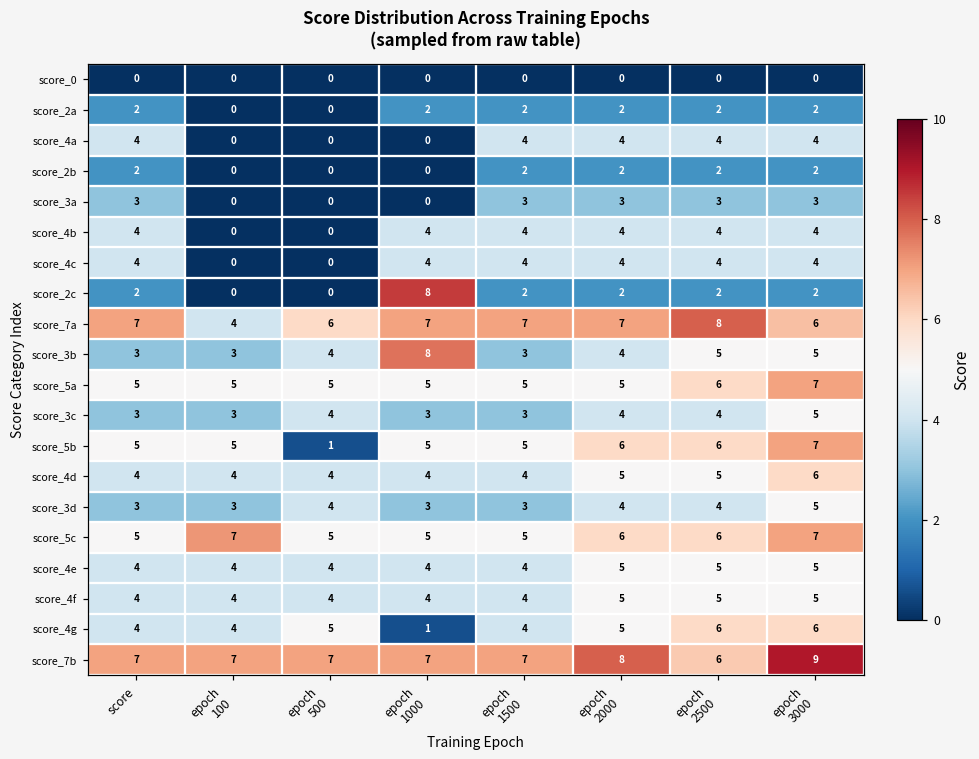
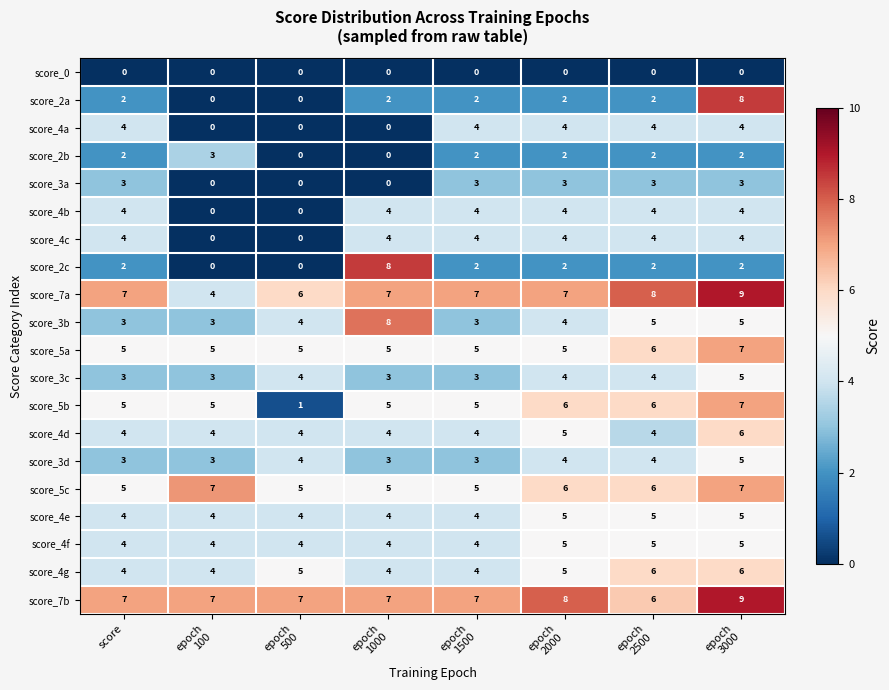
  {
    "score_0": {
      "score": 0,
      "epoch 100": 0,
      "epoch 500": 0,
      "epoch 1000": 0,
      "epoch 1500": 0,
      "epoch 2000": 0,
      "epoch 2500": 0,
      "epoch 3000": 0
    },
    "score_2a": {
      "score": 2,
      "epoch 100": 0,
      "epoch 500": 0,
      "epoch 1000": 2,
      "epoch 1500": 2,
      "epoch 2000": 2,
      "epoch 2500": 2,
-     "epoch 3000": 2
+     "epoch 3000": 8
    },
    "score_4a": {
      "score": 4,
      "epoch 100": 0,
      "epoch 500": 0,
      "epoch 1000": 0,
      "epoch 1500": 4,
      "epoch 2000": 4,
      "epoch 2500": 4,
      "epoch 3000": 4
    },
    "score_2b": {
      "score": 2,
-     "epoch 100": 0,
+     "epoch 100": 3,
      "epoch 500": 0,
      "epoch 1000": 0,
      "epoch 1500": 2,
      "epoch 2000": 2,
      "epoch 2500": 2,
      "epoch 3000": 2
    },
    "score_3a": {
      "score": 3,
      "epoch 100": 0,
      "epoch 500": 0,
      "epoch 1000": 0,
      "epoch 1500": 3,
      "epoch 2000": 3,
      "epoch 2500": 3,
      "epoch 3000": 3
    },
    "score_4b": {
      "score": 4,
      "epoch 100": 0,
      "epoch 500": 0,
      "epoch 1000": 4,
      "epoch 1500": 4,
      "epoch 2000": 4,
      "epoch 2500": 4,
      "epoch 3000": 4
    },
    "score_4c": {
      "score": 4,
      "epoch 100": 0,
      "epoch 500": 0,
      "epoch 1000": 4,
      "epoch 1500": 4,
      "epoch 2000": 4,
      "epoch 2500": 4,
      "epoch 3000": 4
    },
    "score_2c": {
      "score": 2,
      "epoch 100": 0,
      "epoch 500": 0,
      "epoch 1000": 8,
      "epoch 1500": 2,
      "epoch 2000": 2,
      "epoch 2500": 2,
      "epoch 3000": 2
    },
    "score_7a": {
      "score": 7,
      "epoch 100": 4,
      "epoch 500": 6,
      "epoch 1000": 7,
      "epoch 1500": 7,
      "epoch 2000": 7,
      "epoch 2500": 8,
-     "epoch 3000": 6
+     "epoch 3000": 9
    },
    "score_3b": {
      "score": 3,
      "epoch 100": 3,
      "epoch 500": 4,
      "epoch 1000": 8,
      "epoch 1500": 3,
      "epoch 2000": 4,
      "epoch 2500": 5,
      "epoch 3000": 5
    },
    "score_5a": {
      "score": 5,
      "epoch 100": 5,
      "epoch 500": 5,
      "epoch 1000": 5,
      "epoch 1500": 5,
      "epoch 2000": 5,
      "epoch 2500": 6,
      "epoch 3000": 7
    },
    "score_3c": {
      "score": 3,
      "epoch 100": 3,
      "epoch 500": 4,
      "epoch 1000": 3,
      "epoch 1500": 3,
      "epoch 2000": 4,
      "epoch 2500": 4,
      "epoch 3000": 5
    },
    "score_5b": {
      "score": 5,
      "epoch 100": 5,
      "epoch 500": 1,
      "epoch 1000": 5,
      "epoch 1500": 5,
      "epoch 2000": 6,
      "epoch 2500": 6,
      "epoch 3000": 7
    },
    "score_4d": {
      "score": 4,
      "epoch 100": 4,
      "epoch 500": 4,
      "epoch 1000": 4,
      "epoch 1500": 4,
      "epoch 2000": 5,
-     "epoch 2500": 5,
+     "epoch 2500": 4,
      "epoch 3000": 6
    },
    "score_3d": {
      "score": 3,
      "epoch 100": 3,
      "epoch 500": 4,
      "epoch 1000": 3,
      "epoch 1500": 3,
      "epoch 2000": 4,
      "epoch 2500": 4,
      "epoch 3000": 5
    },
    "score_5c": {
      "score": 5,
      "epoch 100": 7,
      "epoch 500": 5,
      "epoch 1000": 5,
      "epoch 1500": 5,
      "epoch 2000": 6,
      "epoch 2500": 6,
      "epoch 3000": 7
    },
    "score_4e": {
      "score": 4,
      "epoch 100": 4,
      "epoch 500": 4,
      "epoch 1000": 4,
      "epoch 1500": 4,
      "epoch 2000": 5,
      "epoch 2500": 5,
      "epoch 3000": 5
    },
    "score_4f": {
      "score": 4,
      "epoch 100": 4,
      "epoch 500": 4,
      "epoch 1000": 4,
      "epoch 1500": 4,
      "epoch 2000": 5,
      "epoch 2500": 5,
      "epoch 3000": 5
    },
    "score_4g": {
      "score": 4,
      "epoch 100": 4,
      "epoch 500": 5,
-     "epoch 1000": 1,
+     "epoch 1000": 4,
      "epoch 1500": 4,
      "epoch 2000": 5,
      "epoch 2500": 6,
      "epoch 3000": 6
    },
    "score_7b": {
      "score": 7,
      "epoch 100": 7,
      "epoch 500": 7,
      "epoch 1000": 7,
      "epoch 1500": 7,
      "epoch 2000": 8,
      "epoch 2500": 6,
      "epoch 3000": 9
    }
  }
